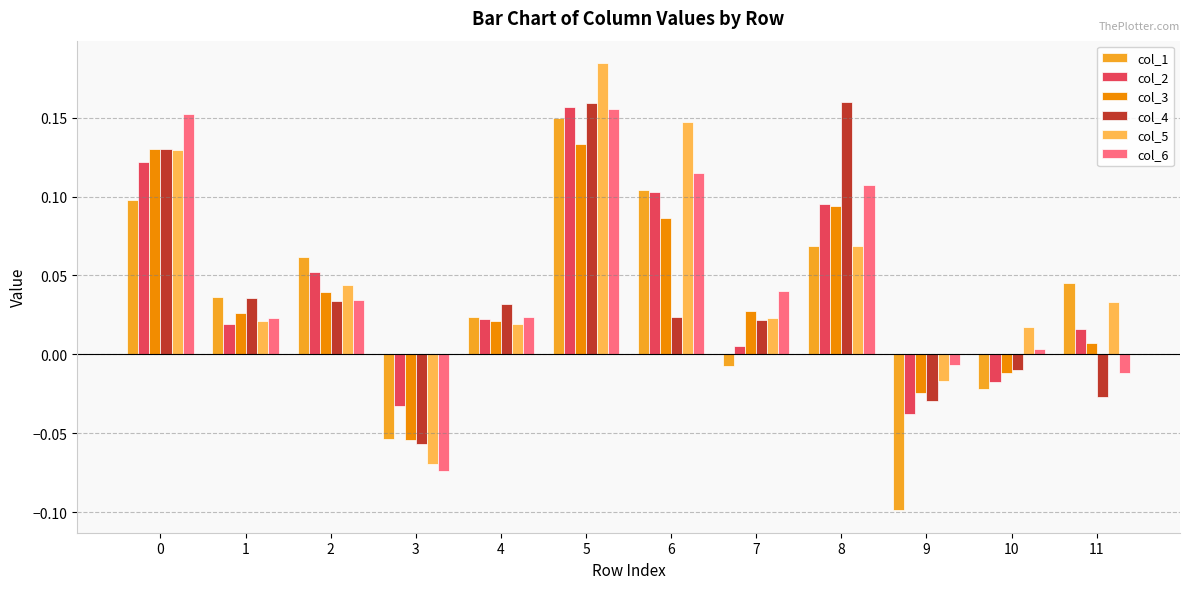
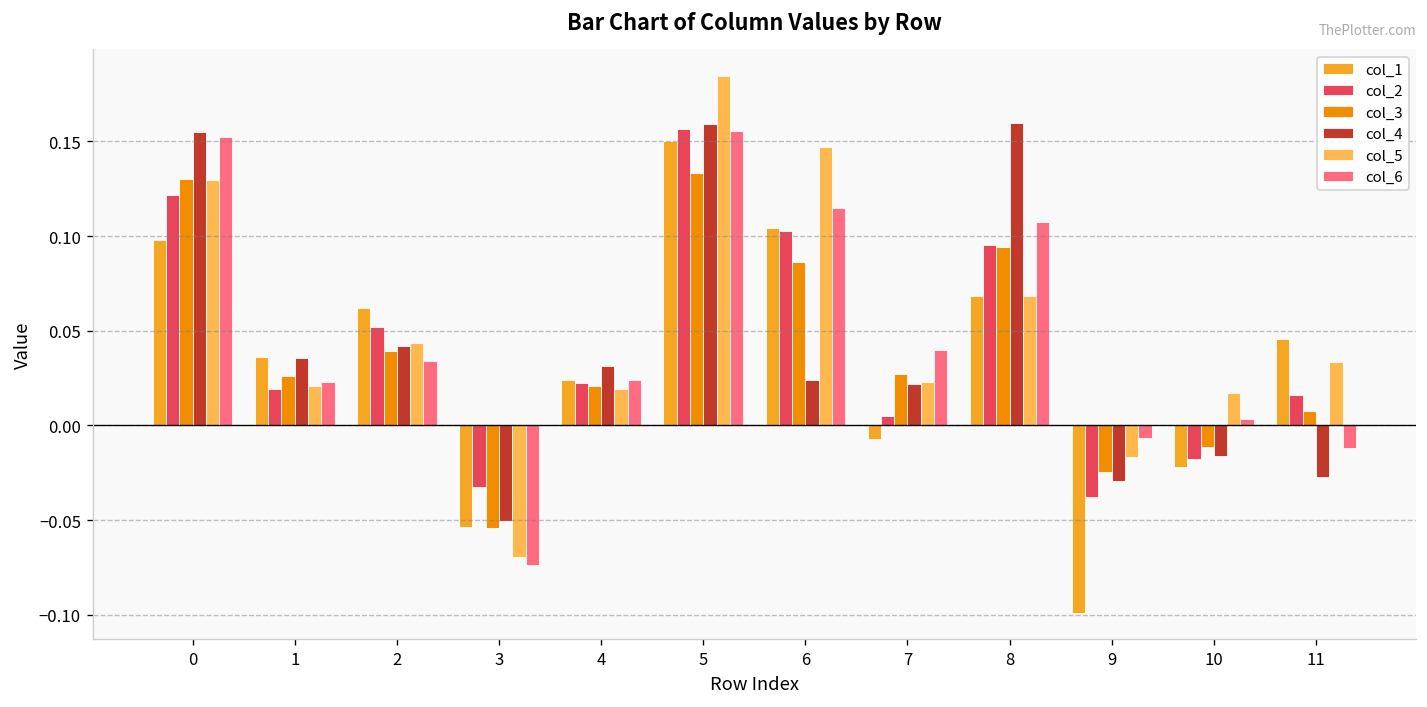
  {
    "col_4": {
-     "0": 0.130,
+     "0": 0.155,
      "1": 0.036,
-     "2": 0.034,
-     "3": -0.057,
+     "2": 0.042,
+     "3": -0.051,
      "4": 0.032,
      "5": 0.159,
      "6": 0.024,
      "7": 0.022,
      "8": 0.160,
      "9": -0.029,
-     "10": -0.010,
+     "10": -0.016,
      "11": -0.027
    }
  }
